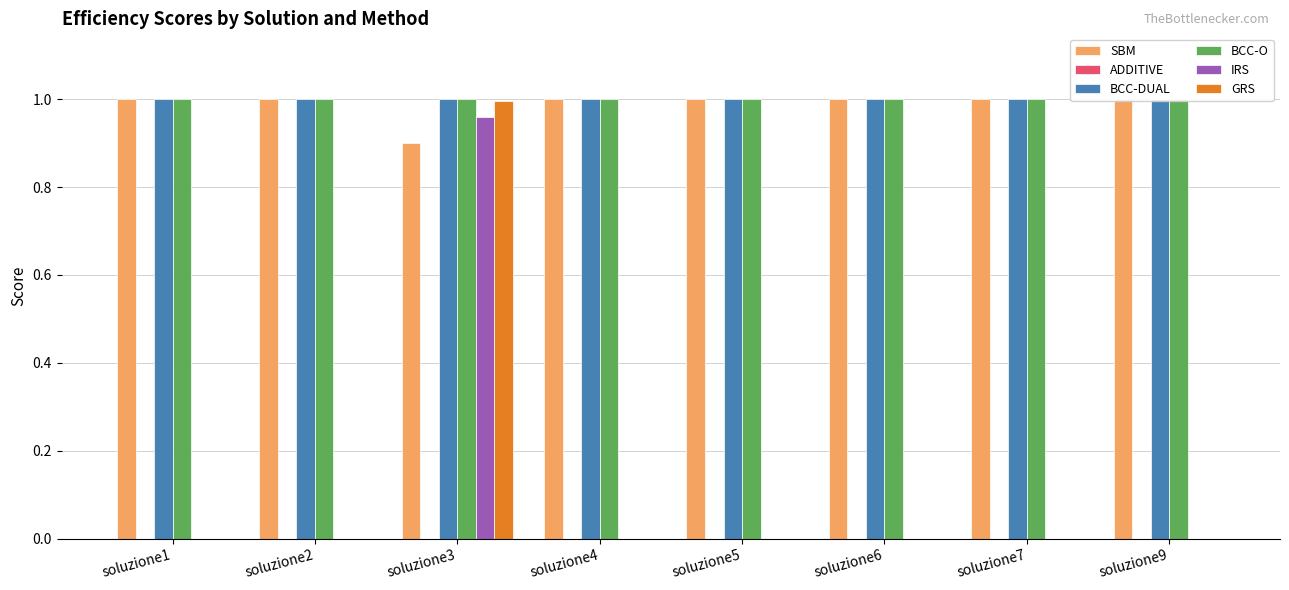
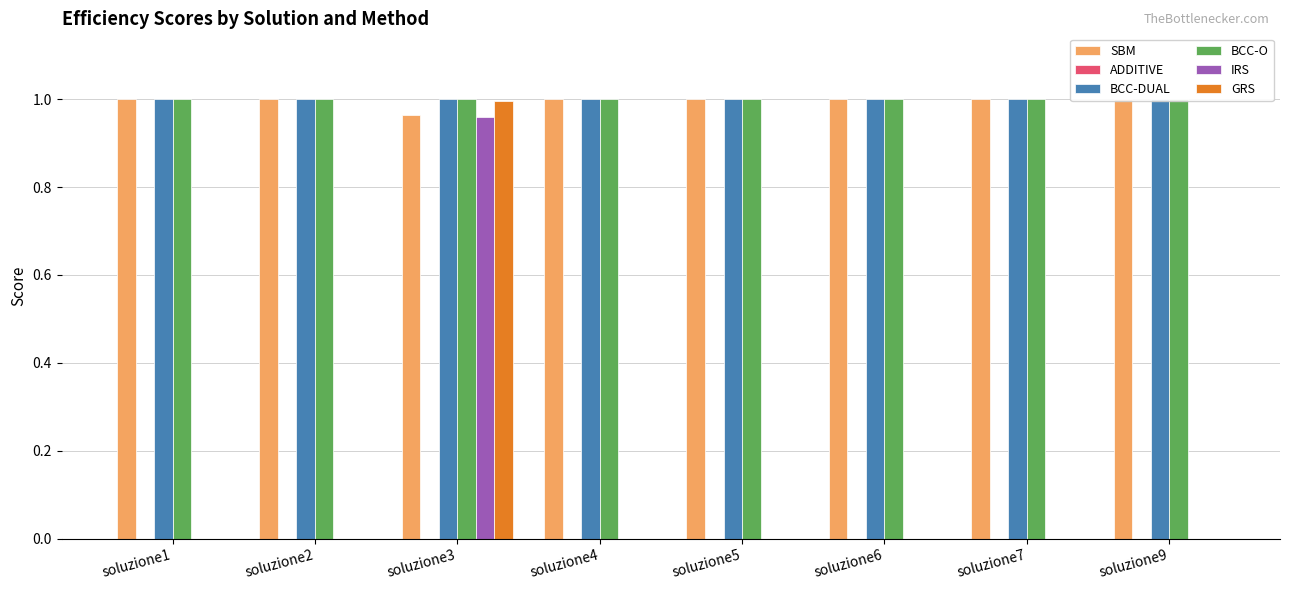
  {
    "SBM": {
      "soluzione1": 1.00,
      "soluzione2": 1.00,
-     "soluzione3": 0.90,
+     "soluzione3": 0.97,
      "soluzione4": 1.00,
      "soluzione5": 1.00,
      "soluzione6": 1.00,
      "soluzione7": 1.00
    },
    "ADDITIVE": {
      "soluzione1": 0.00,
      "soluzione2": 0.00,
      "soluzione3": 0.00,
      "soluzione4": 0.00,
      "soluzione6": 0.00,
      "soluzione7": 0.00,
      "soluzione9": 0.00
    },
    "BCC-DUAL": {
      "soluzione1": 1.00,
      "soluzione2": 1.00,
      "soluzione3": 1.00,
      "soluzione4": 1.00,
      "soluzione5": 1.00,
      "soluzione6": 1.00,
      "soluzione7": 1.00
    },
    "BCC-O": {
      "soluzione1": 1.00,
      "soluzione2": 1.00,
      "soluzione3": 1.00,
      "soluzione4": 1.00,
      "soluzione5": 1.00,
      "soluzione6": 1.00,
      "soluzione7": 1.00
    },
    "IRS": {
      "soluzione1": 0.00,
      "soluzione2": 0.00,
      "soluzione3": 0.96,
      "soluzione4": 0.00,
      "soluzione5": 0.00,
      "soluzione6": 0.00,
      "soluzione7": 0.00,
      "soluzione9": 0.00
    },
    "GRS": {
      "soluzione1": 0.00,
      "soluzione2": 0.00,
      "soluzione3": 1.00,
      "soluzione4": 0.00,
      "soluzione5": 0.00,
      "soluzione6": 0.00,
      "soluzione7": 0.00,
      "soluzione9": 0.00
    }
  }
